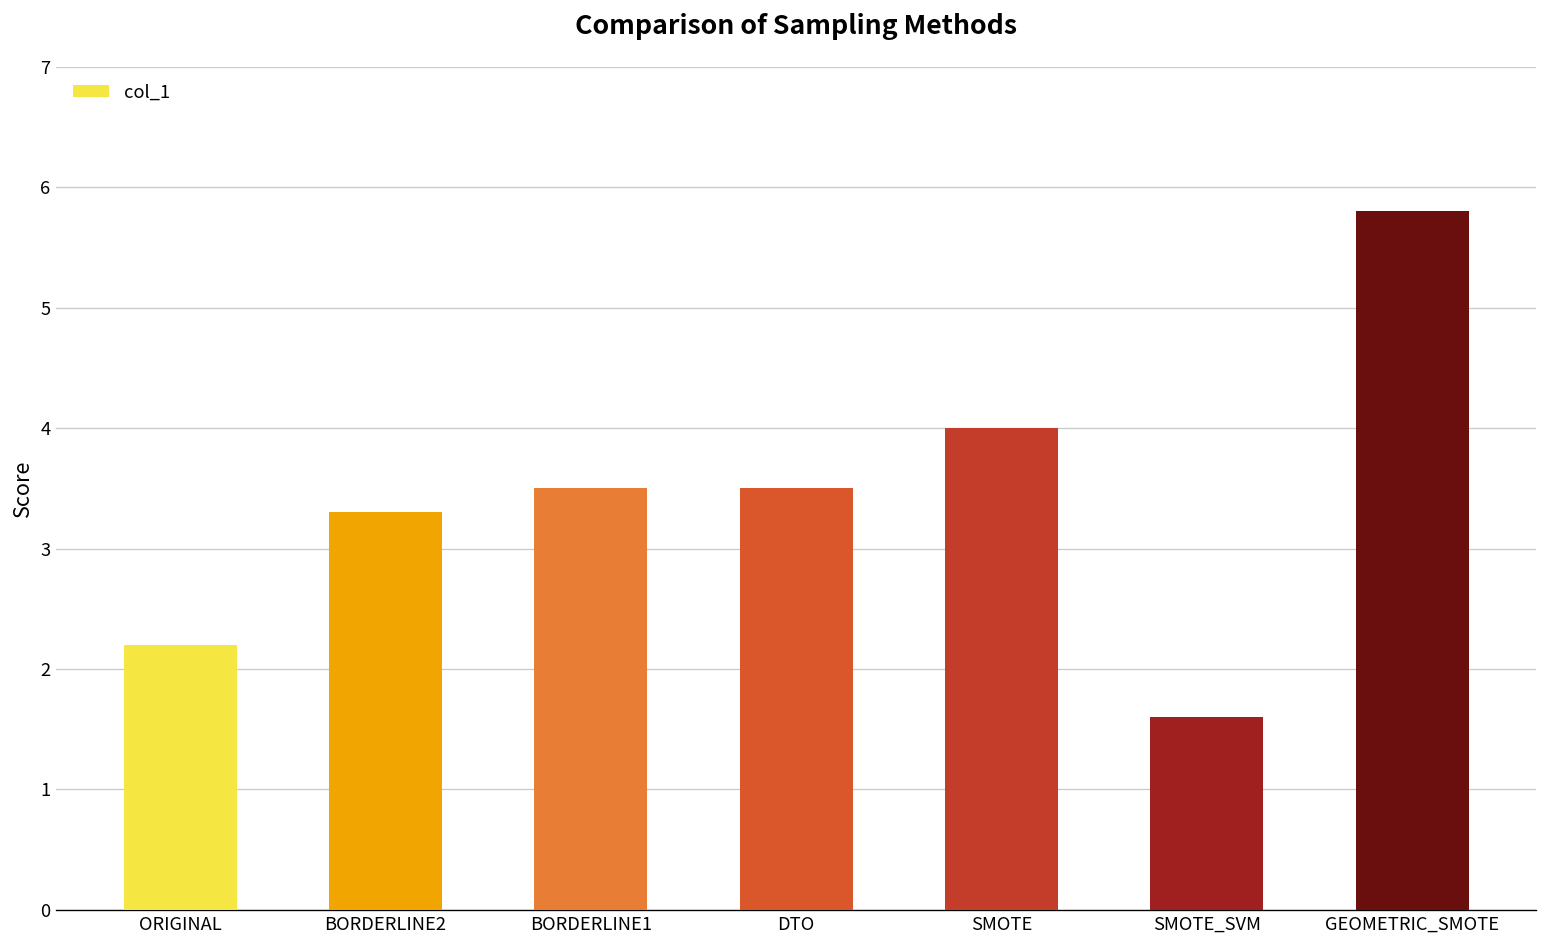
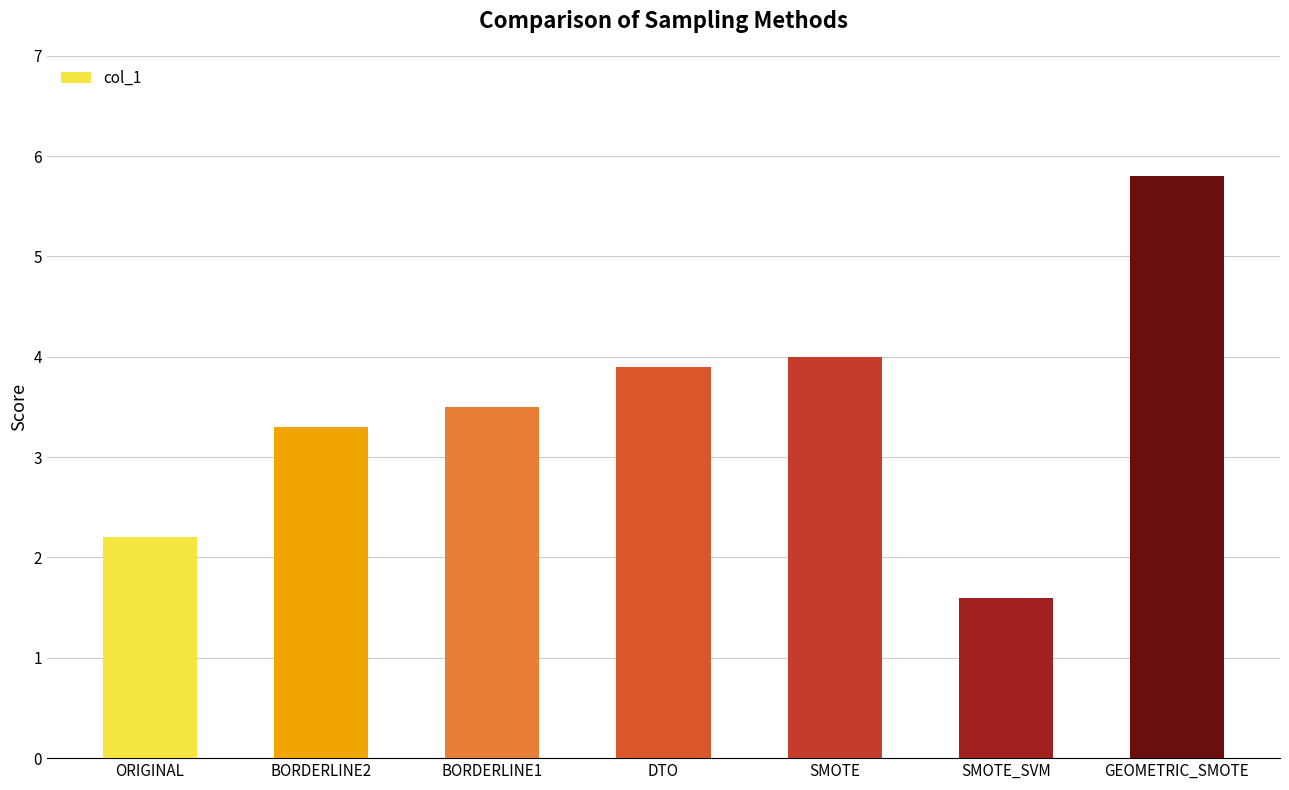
  {
    "ORIGINAL": 2.2,
    "BORDERLINE2": 3.3,
    "BORDERLINE1": 3.5,
-   "DTO": 3.5,
+   "DTO": 3.9,
    "SMOTE": 4.0,
    "SMOTE_SVM": 1.6,
    "GEOMETRIC_SMOTE": 5.8
  }
